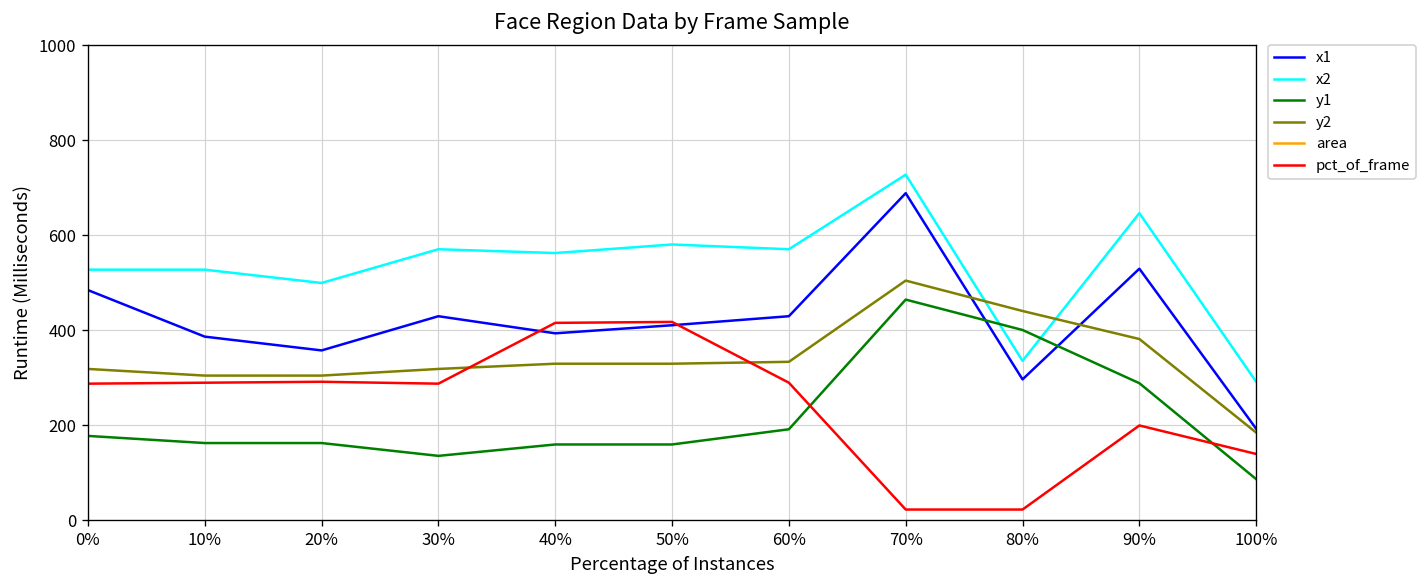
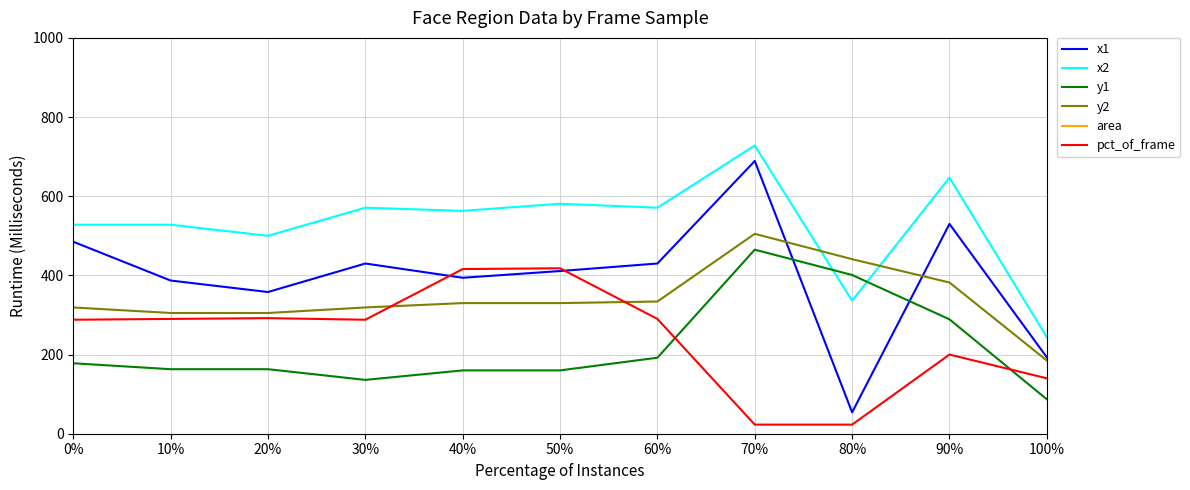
  {
    "x1": {
      "0%": 490,
      "10%": 390,
      "20%": 360,
      "30%": 430,
      "40%": 390,
      "50%": 410,
      "60%": 430,
      "70%": 690,
-     "80%": 300,
+     "80%": 50,
      "90%": 530,
      "100%": 190
    },
    "x2": {
      "0%": 530,
      "10%": 530,
      "20%": 500,
      "30%": 570,
      "40%": 560,
      "50%": 580,
      "60%": 570,
      "70%": 730,
      "80%": 340,
      "90%": 650,
-     "100%": 290
+     "100%": 240
    },
    "y1": {
      "0%": 180,
      "10%": 160,
      "20%": 160,
      "30%": 140,
      "40%": 160,
      "50%": 160,
      "60%": 190,
      "70%": 470,
      "80%": 400,
      "90%": 290,
      "100%": 90
    },
    "y2": {
      "0%": 320,
      "10%": 310,
      "20%": 310,
      "30%": 320,
      "40%": 330,
      "50%": 330,
      "60%": 330,
      "70%": 510,
      "80%": 440,
      "90%": 380,
      "100%": 190
    },
    "pct_of_frame": {
      "0%": 290,
      "10%": 290,
      "20%": 290,
      "30%": 290,
      "40%": 420,
      "50%": 420,
      "60%": 290,
      "70%": 20,
      "80%": 20,
      "90%": 200,
      "100%": 140
    }
  }
